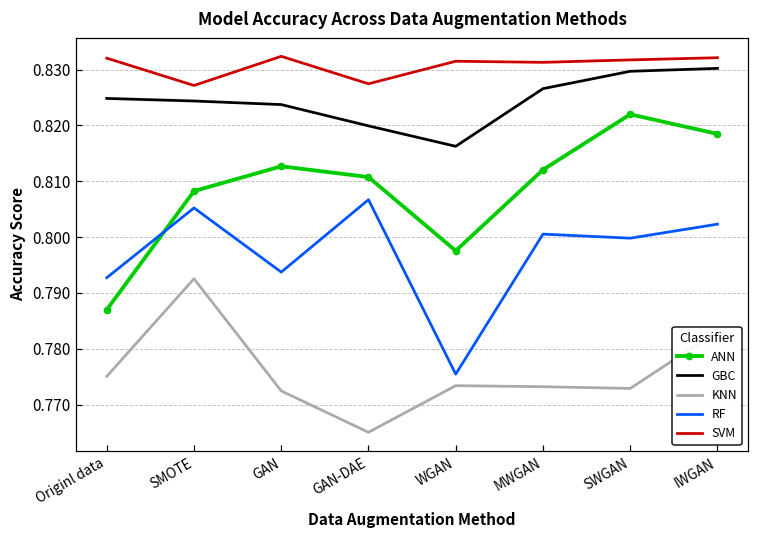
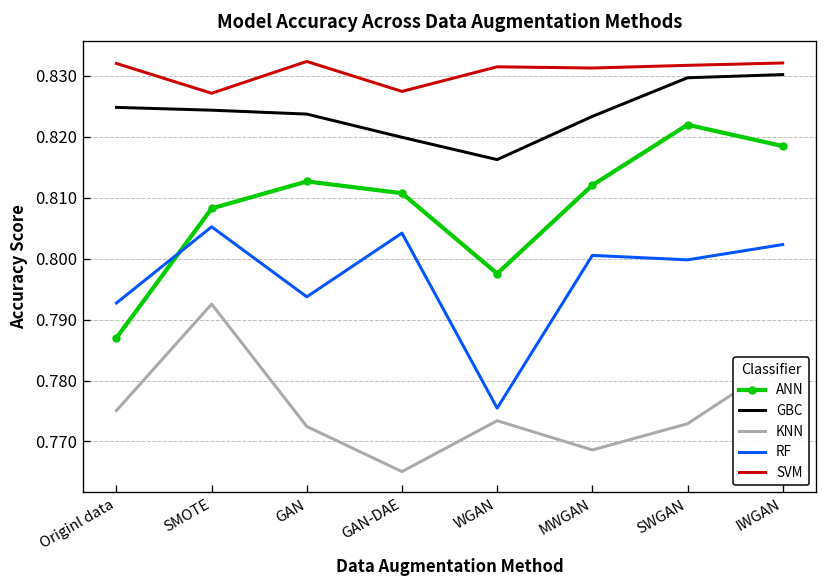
  {
    "ANN": {
      "Originl data": 0.787,
      "SMOTE": 0.808,
      "GAN": 0.813,
      "GAN-DAE": 0.811,
      "WGAN": 0.798,
      "MWGAN": 0.812,
      "SWGAN": 0.822,
      "IWGAN": 0.818
    },
    "GBC": {
      "Originl data": 0.825,
      "SMOTE": 0.824,
      "GAN": 0.824,
      "GAN-DAE": 0.820,
      "WGAN": 0.816,
-     "MWGAN": 0.827,
+     "MWGAN": 0.823,
      "SWGAN": 0.830,
      "IWGAN": 0.830
    },
    "KNN": {
      "Originl data": 0.775,
      "SMOTE": 0.793,
      "GAN": 0.772,
      "GAN-DAE": 0.765,
      "WGAN": 0.773,
-     "MWGAN": 0.773,
+     "MWGAN": 0.769,
      "SWGAN": 0.773,
      "IWGAN": 0.783
    },
    "RF": {
      "Originl data": 0.793,
      "SMOTE": 0.805,
      "GAN": 0.794,
-     "GAN-DAE": 0.807,
+     "GAN-DAE": 0.804,
      "WGAN": 0.775,
      "MWGAN": 0.801,
      "SWGAN": 0.800,
      "IWGAN": 0.802
    },
    "SVM": {
      "Originl data": 0.832,
      "SMOTE": 0.827,
      "GAN": 0.832,
      "GAN-DAE": 0.827,
      "WGAN": 0.831,
      "MWGAN": 0.831,
      "SWGAN": 0.832,
      "IWGAN": 0.832
    }
  }
